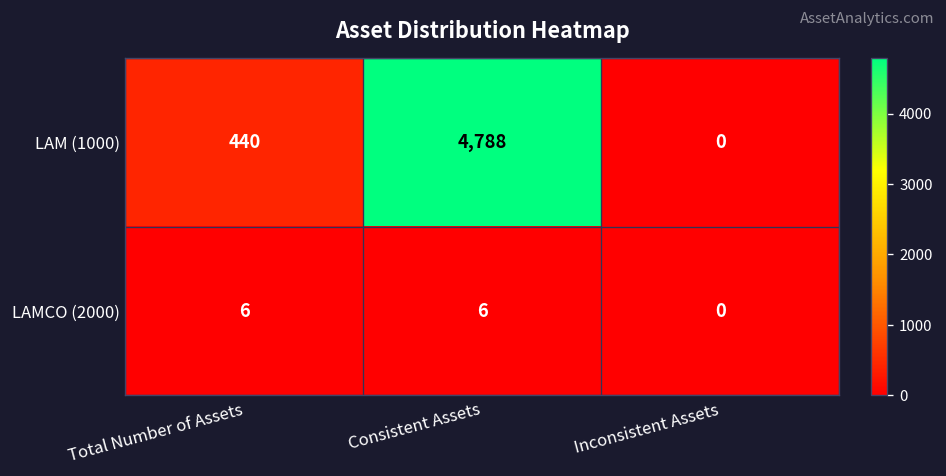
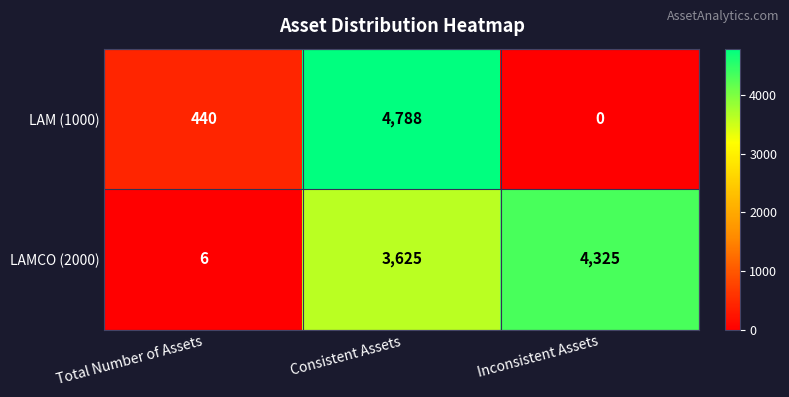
  {
    "LAM (1000)": {
      "Total Number of Assets": "440",
      "Consistent Assets": "4,788",
      "Inconsistent Assets": "0"
    },
    "LAMCO (2000)": {
      "Total Number of Assets": "6",
-     "Consistent Assets": "6",
-     "Inconsistent Assets": "0"
+     "Consistent Assets": "3,625",
+     "Inconsistent Assets": "4,325"
    }
  }
